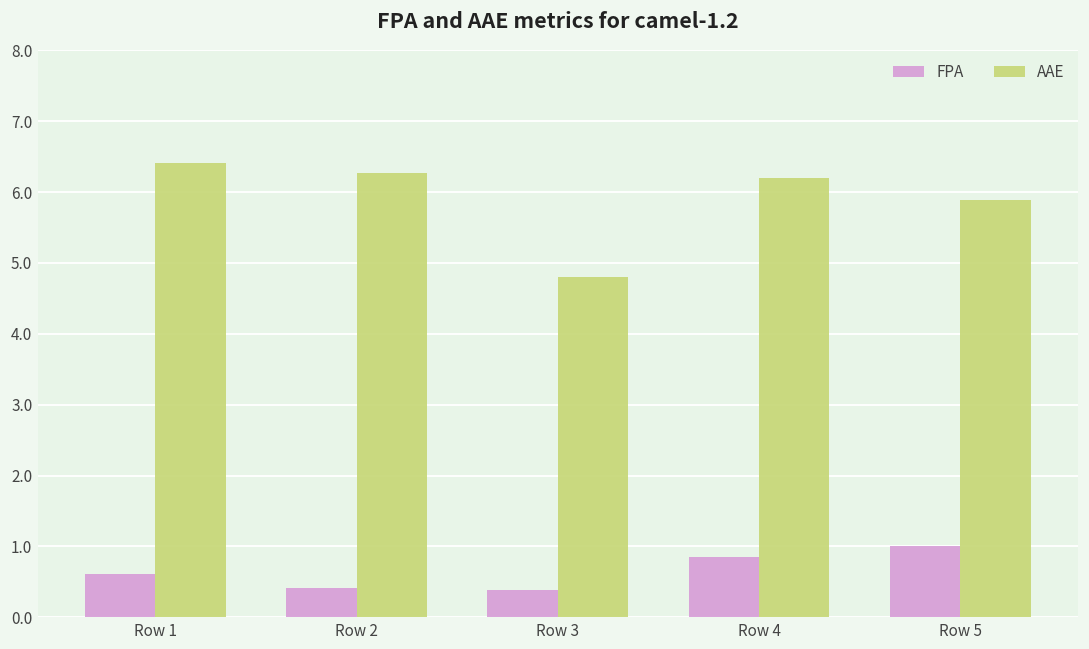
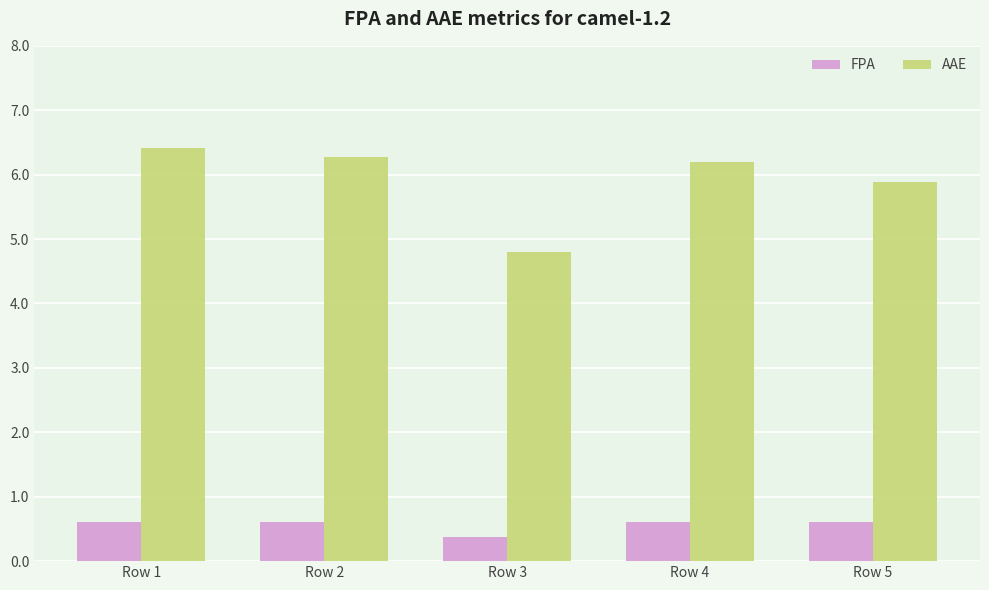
  {
    "FPA": {
      "Row 1": 0.6,
-     "Row 2": 0.4,
+     "Row 2": 0.6,
      "Row 3": 0.4,
-     "Row 4": 0.9,
-     "Row 5": 1.0
+     "Row 4": 0.6,
+     "Row 5": 0.6
    },
    "AAE": {
      "Row 1": 6.4,
      "Row 2": 6.3,
      "Row 3": 4.8,
      "Row 4": 6.2,
      "Row 5": 5.9
    }
  }
